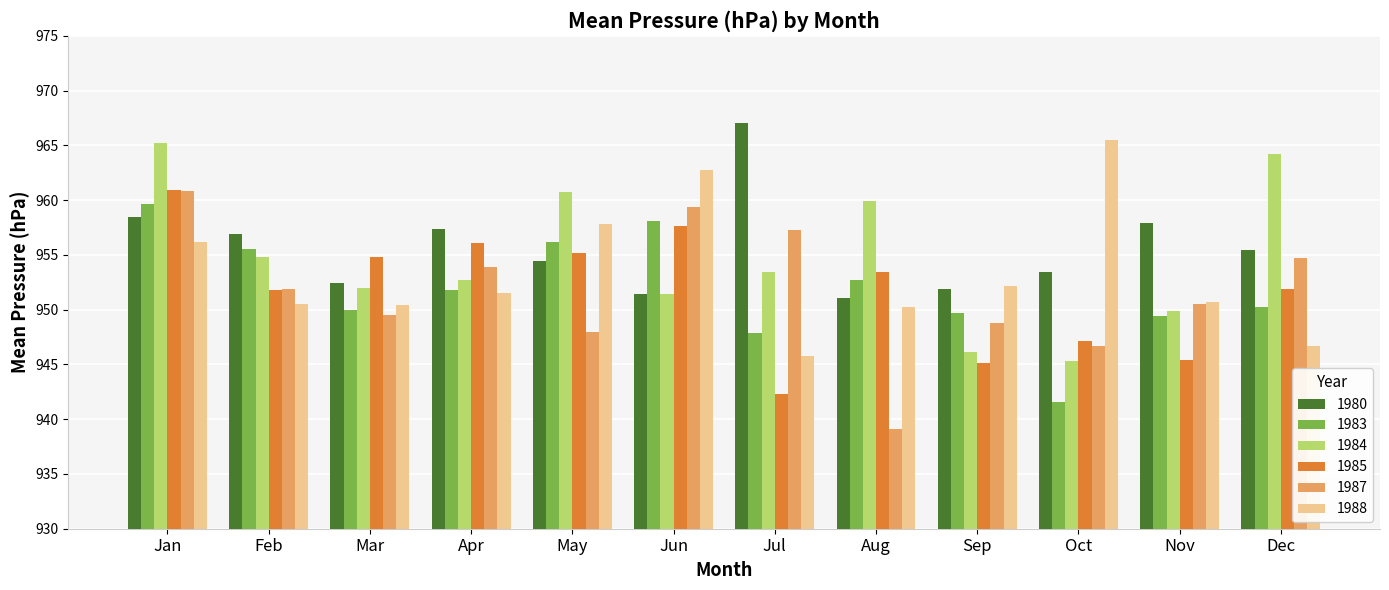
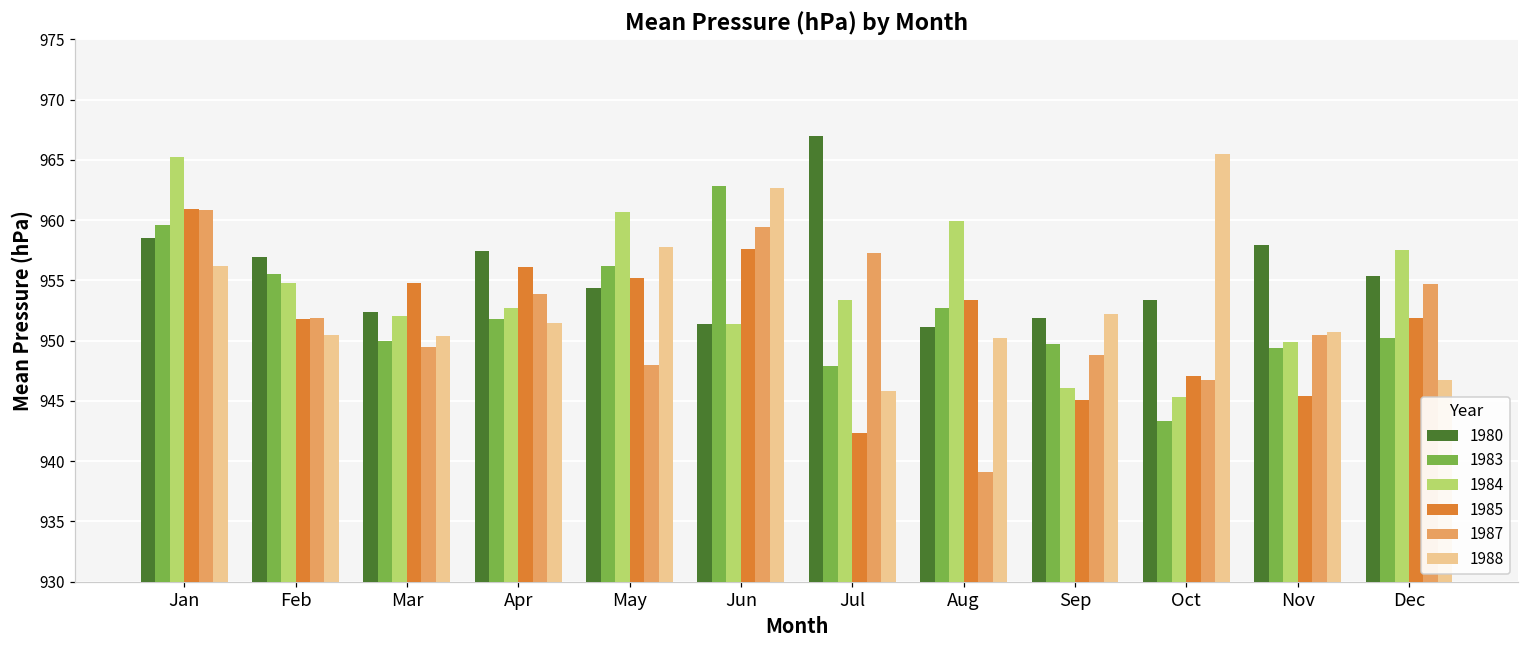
  {
    "1980": {
      "Jan": 958.5,
      "Feb": 956.9,
      "Mar": 952.4,
      "Apr": 957.4,
      "May": 954.4,
      "Jun": 951.4,
      "Jul": 967.0,
      "Aug": 951.1,
      "Sep": 951.9,
      "Oct": 953.4,
      "Nov": 957.9,
      "Dec": 955.4
    },
    "1983": {
      "Jan": 959.6,
      "Feb": 955.5,
      "Mar": 950.0,
      "Apr": 951.8,
      "May": 956.2,
-     "Jun": 958.1,
+     "Jun": 962.8,
      "Jul": 947.9,
      "Aug": 952.7,
      "Sep": 949.7,
-     "Oct": 941.6,
+     "Oct": 943.3,
      "Nov": 949.4,
      "Dec": 950.2
    },
    "1984": {
      "Jan": 965.2,
      "Feb": 954.8,
      "Mar": 952.0,
      "Apr": 952.7,
      "May": 960.7,
      "Jun": 951.4,
      "Jul": 953.4,
      "Aug": 959.9,
      "Sep": 946.1,
      "Oct": 945.3,
      "Nov": 949.9,
-     "Dec": 964.2
+     "Dec": 957.5
    },
    "1988": {
      "Jan": 956.2,
      "Feb": 950.5,
      "Mar": 950.4,
      "Apr": 951.5,
      "May": 957.8,
      "Jun": 962.7,
      "Jul": 945.8,
      "Aug": 950.2,
      "Sep": 952.2,
      "Oct": 965.5,
      "Nov": 950.7,
      "Dec": 946.7
    }
  }
